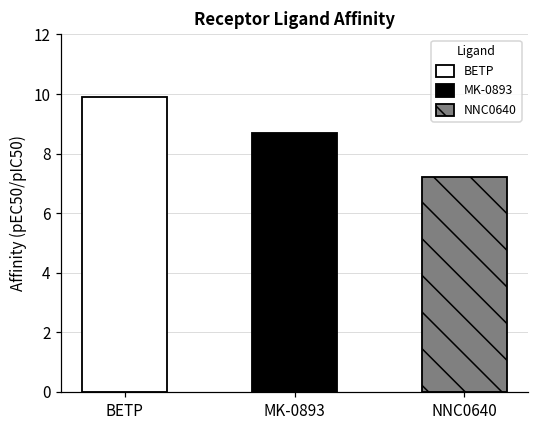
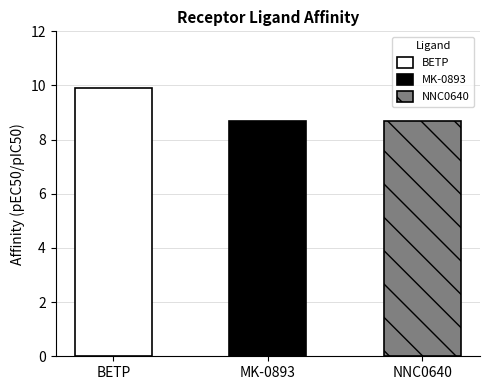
  {
    "BETP": 9.9,
    "MK-0893": 8.7,
-   "NNC0640": 7.2
+   "NNC0640": 8.7
  }
